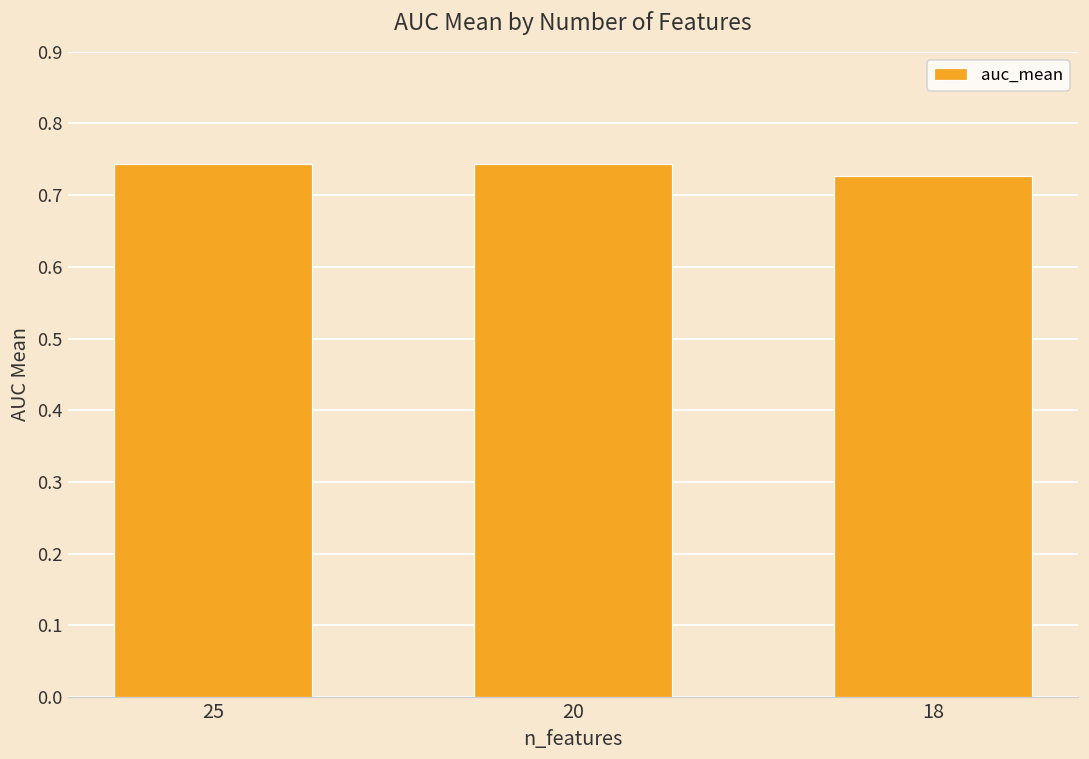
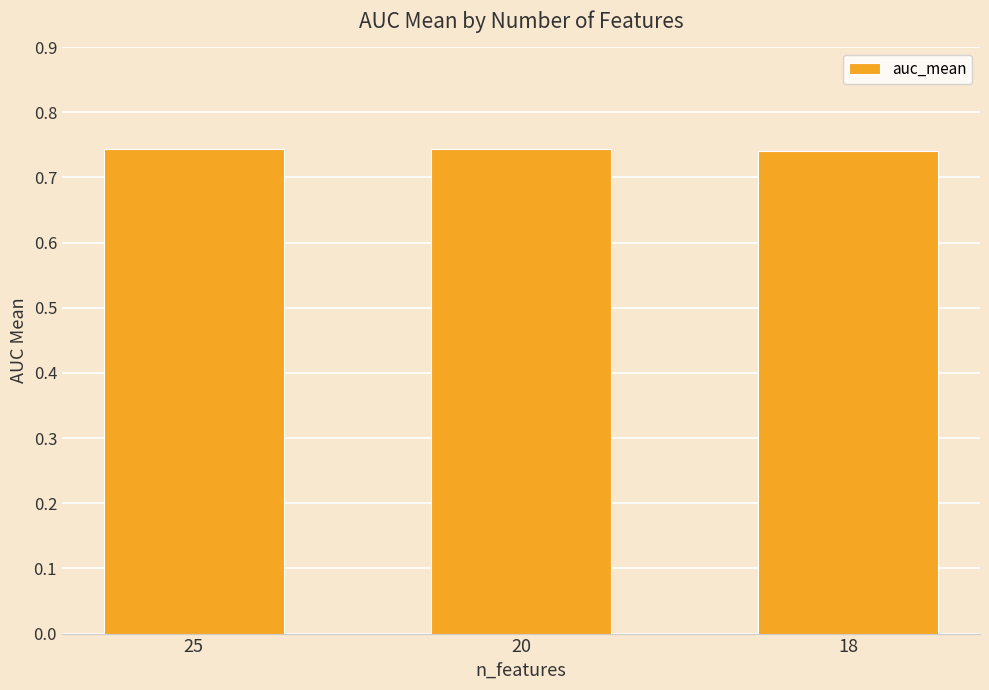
  {
    "25": 0.74,
    "20": 0.74,
-   "18": 0.73
+   "18": 0.74
  }
